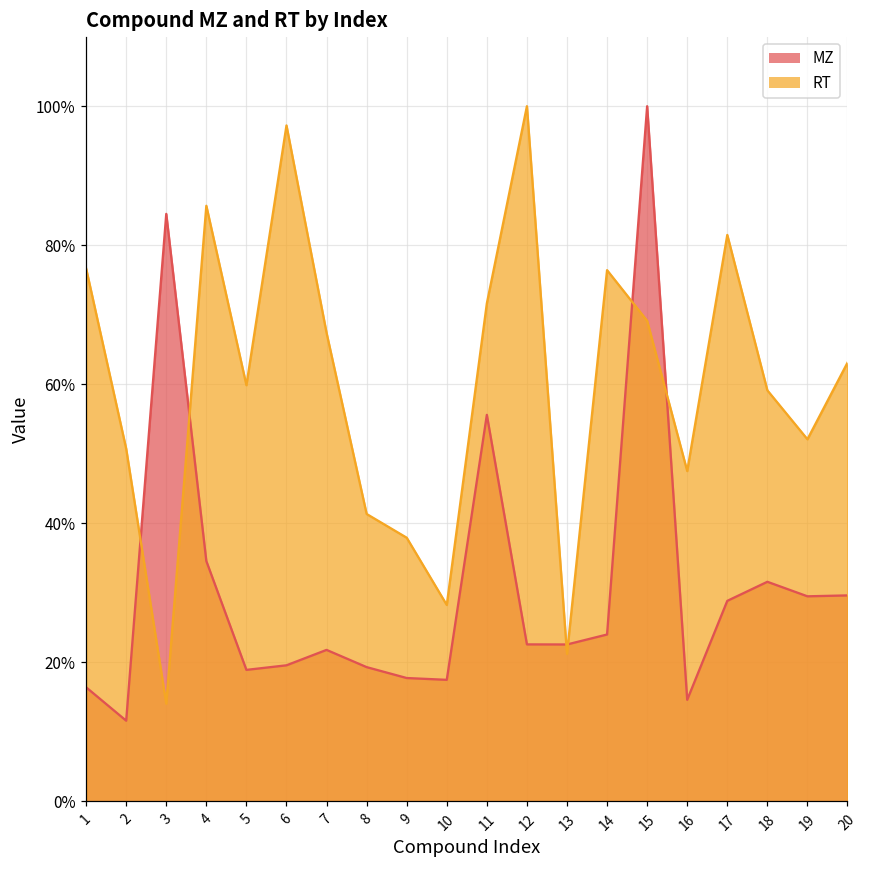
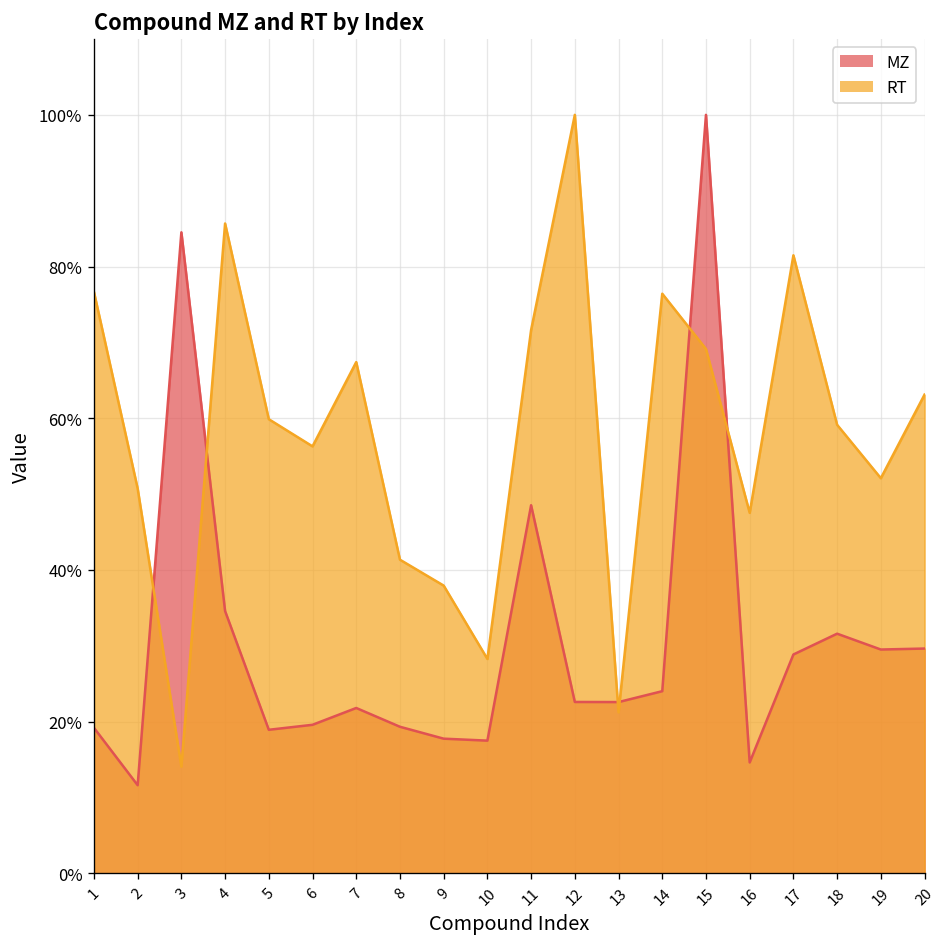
  {
    "MZ": {
-     "1": "16%",
+     "1": "19%",
      "2": "12%",
      "3": "85%",
      "4": "35%",
      "5": "19%",
      "6": "20%",
      "7": "22%",
      "8": "19%",
      "9": "18%",
      "10": "17%",
-     "11": "56%",
+     "11": "49%",
      "12": "23%",
      "13": "23%",
      "14": "24%",
      "15": "100%",
      "16": "15%",
      "17": "29%",
      "18": "32%",
      "19": "30%",
      "20": "30%"
    },
    "RT": {
      "1": "77%",
      "2": "51%",
      "3": "14%",
      "4": "86%",
      "5": "60%",
-     "6": "97%",
+     "6": "56%",
      "7": "67%",
      "8": "41%",
      "9": "38%",
      "10": "28%",
      "11": "72%",
      "12": "100%",
      "13": "21%",
      "14": "76%",
      "15": "69%",
      "16": "48%",
      "17": "81%",
      "18": "59%",
      "19": "52%",
      "20": "63%"
    }
  }
